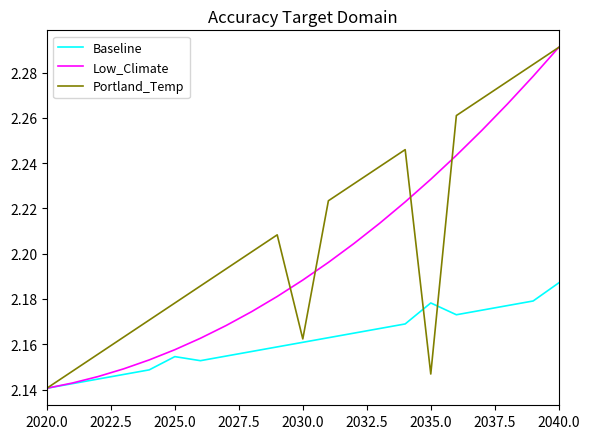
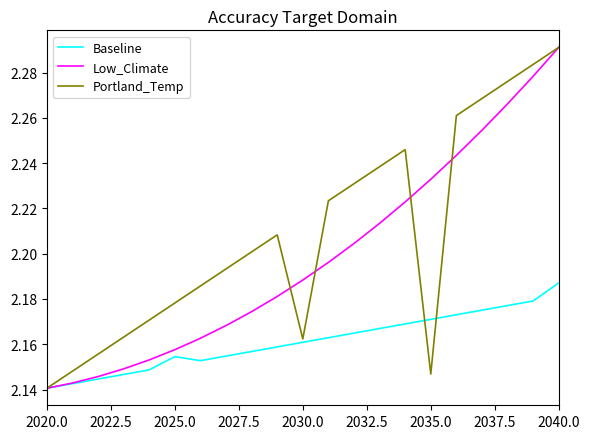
  {
    "Baseline": {
      "2025.0": 2.155,
      "2030.0": 2.161,
-     "2035.0": 2.178,
+     "2035.0": 2.171,
      "2040.0": 2.187
    },
    "Low_Climate": {
      "2025.0": 2.158,
      "2030.0": 2.188,
      "2035.0": 2.233
    },
    "Portland_Temp": {
      "2025.0": 2.178,
      "2030.0": 2.162,
      "2035.0": 2.147
    }
  }
